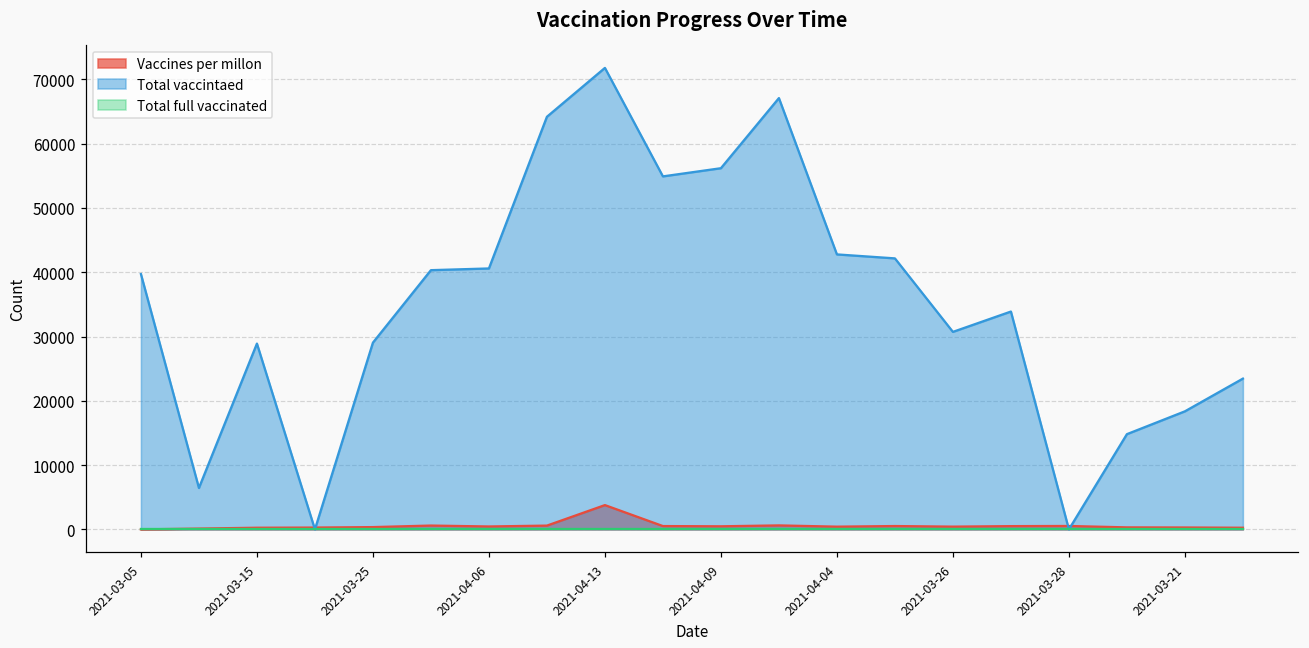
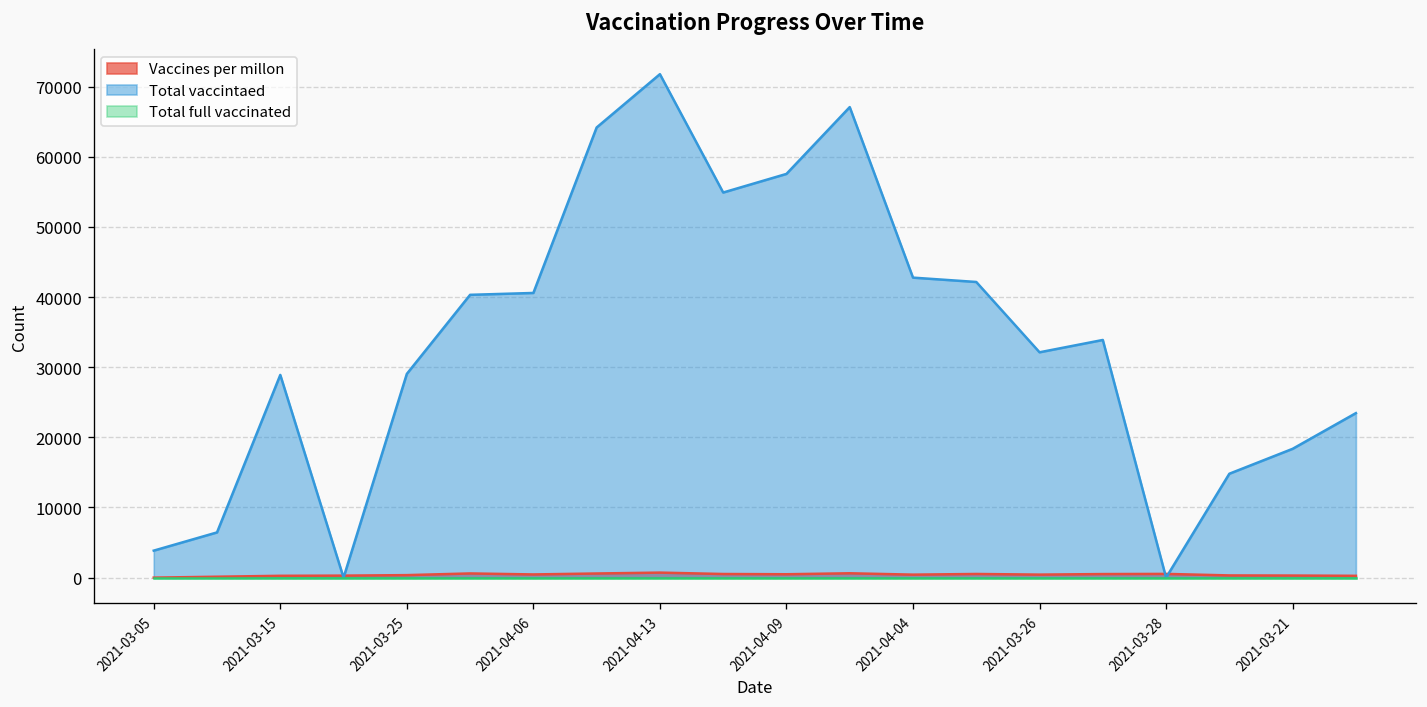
  {
    "Vaccines per millon": {
      "2021-04-06": 0,
-     "2021-04-13": 4000,
+     "2021-04-13": 1000,
      "2021-04-09": 0,
      "2021-03-28": 1000
    },
    "Total vaccintaed": {
-     "2021-03-05": 40000,
+     "2021-03-05": 4000,
      "2021-03-15": 29000,
      "2021-03-25": 29000,
      "2021-04-06": 41000,
      "2021-04-13": 72000,
-     "2021-04-09": 56000,
+     "2021-04-09": 58000,
      "2021-04-04": 43000,
-     "2021-03-26": 31000,
+     "2021-03-26": 32000,
      "2021-03-21": 18000
    },
    "Total full vaccinated": {
      "2021-04-06": 0,
      "2021-04-13": 0,
      "2021-04-09": 0
    }
  }
